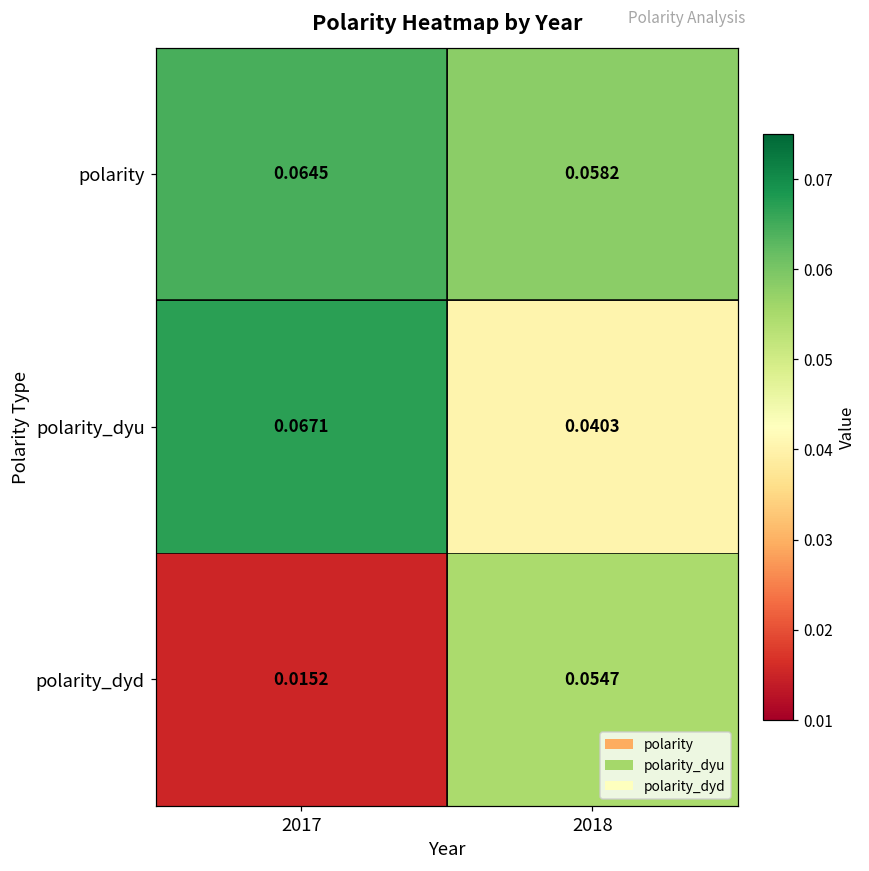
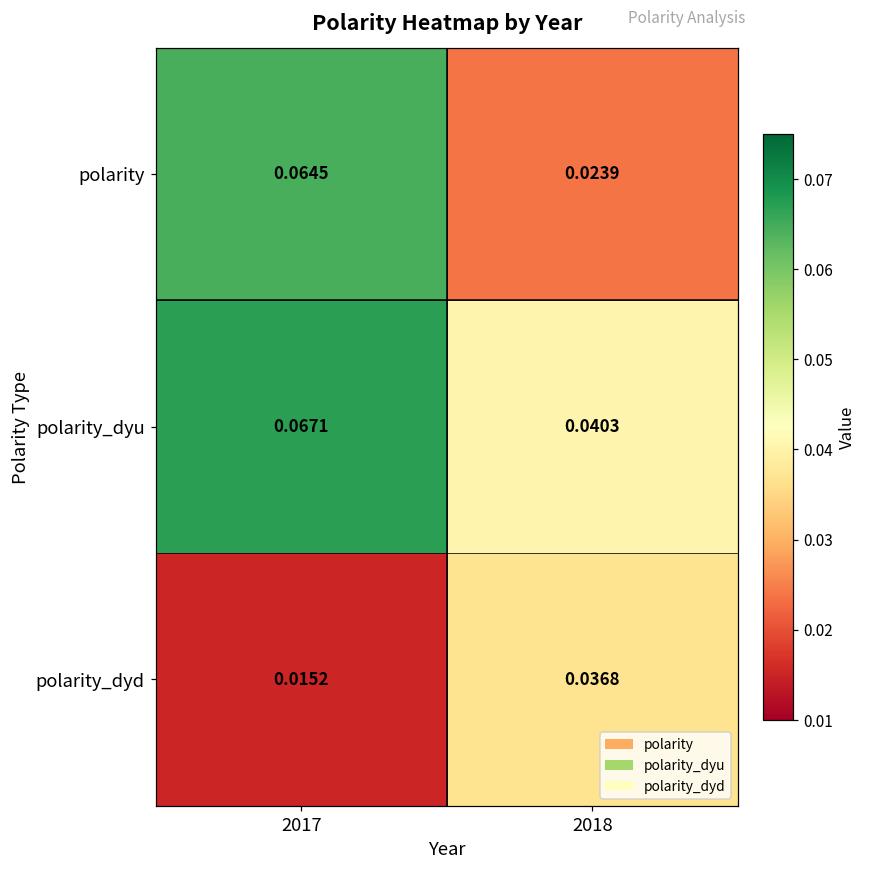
  {
    "polarity": {
      "2017": 0.0645,
-     "2018": 0.0582
+     "2018": 0.0239
    },
    "polarity_dyu": {
      "2017": 0.0671,
      "2018": 0.0403
    },
    "polarity_dyd": {
      "2017": 0.0152,
-     "2018": 0.0547
+     "2018": 0.0368
    }
  }
